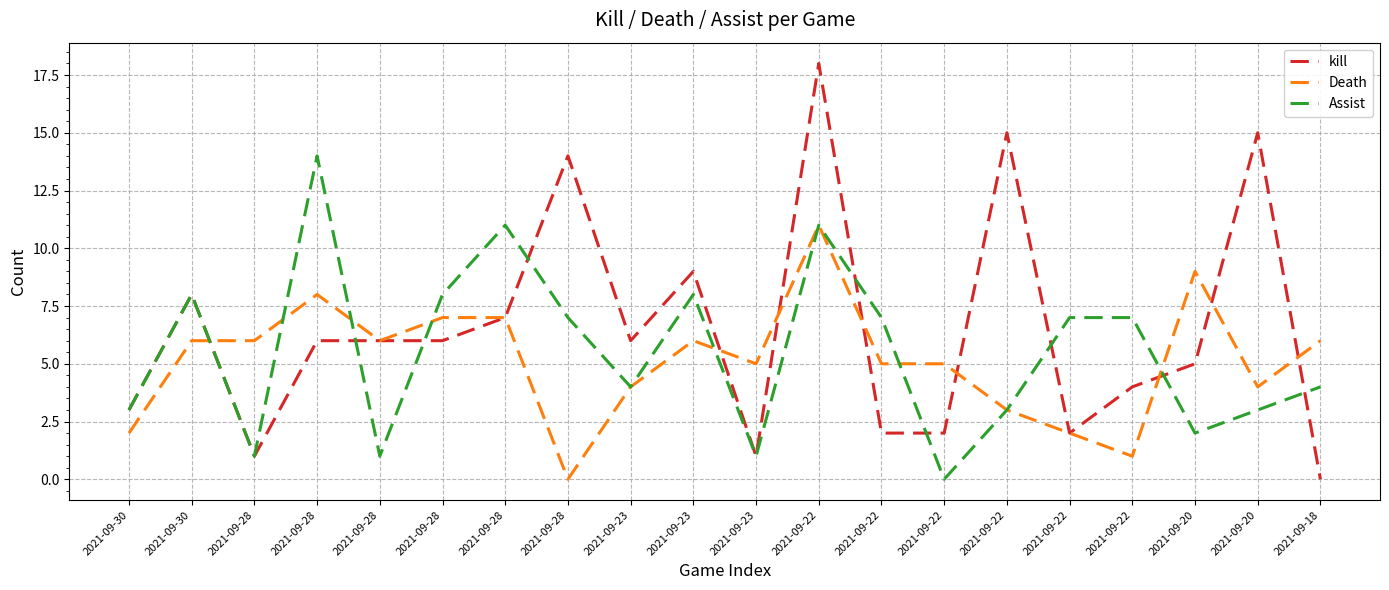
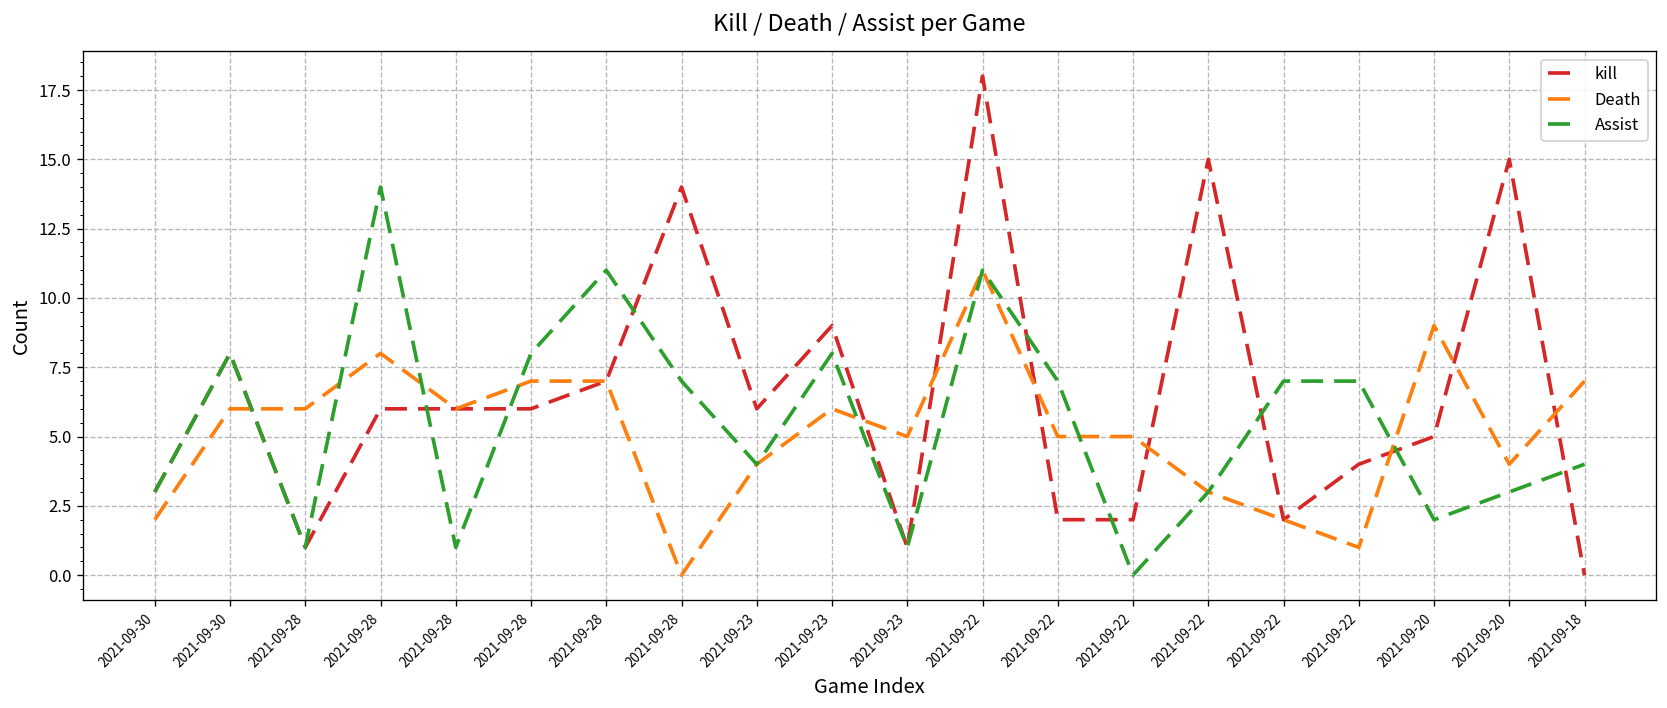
  {
    "kill": {
      "2021-09-18": 0
    },
    "Death": {
-     "2021-09-18": 6
+     "2021-09-18": 7
    },
    "Assist": {
      "2021-09-18": 4
    }
  }
